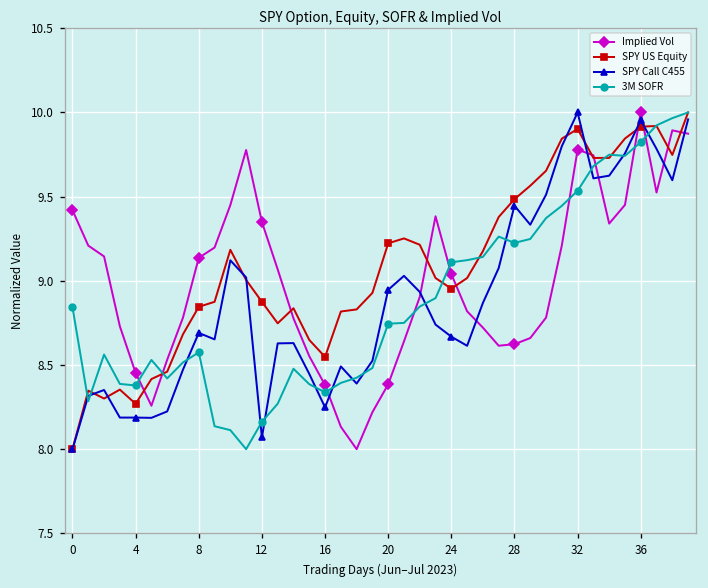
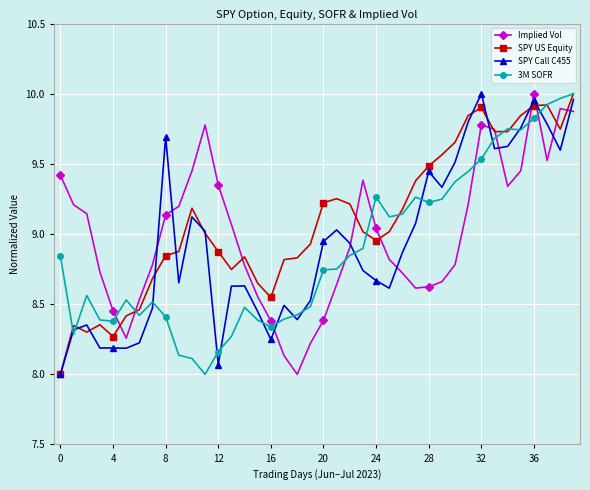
  {
    "Implied Vol": {
      "0": 9.42,
      "4": 8.45,
      "8": 9.14,
      "12": 9.35,
      "16": 8.38,
      "20": 8.39,
      "24": 9.04,
      "28": 8.62,
      "32": 9.78,
      "36": 10.00
    },
    "SPY US Equity": {
      "4": 8.27,
      "8": 8.85,
      "12": 8.88,
      "16": 8.55,
      "20": 9.22,
      "24": 8.95,
      "28": 9.48,
      "32": 9.90,
      "36": 9.92
    },
    "SPY Call C455": {
      "4": 8.19,
-     "8": 8.69,
+     "8": 9.69,
      "12": 8.07,
      "16": 8.25,
      "20": 8.95,
      "24": 8.67,
      "28": 9.45,
      "32": 10.00,
      "36": 9.95
    },
    "3M SOFR": {
      "0": 8.84,
      "4": 8.38,
-     "8": 8.58,
+     "8": 8.41,
      "12": 8.16,
      "16": 8.34,
      "20": 8.75,
-     "24": 9.11,
+     "24": 9.26,
      "28": 9.23,
      "32": 9.53,
      "36": 9.82
    }
  }
